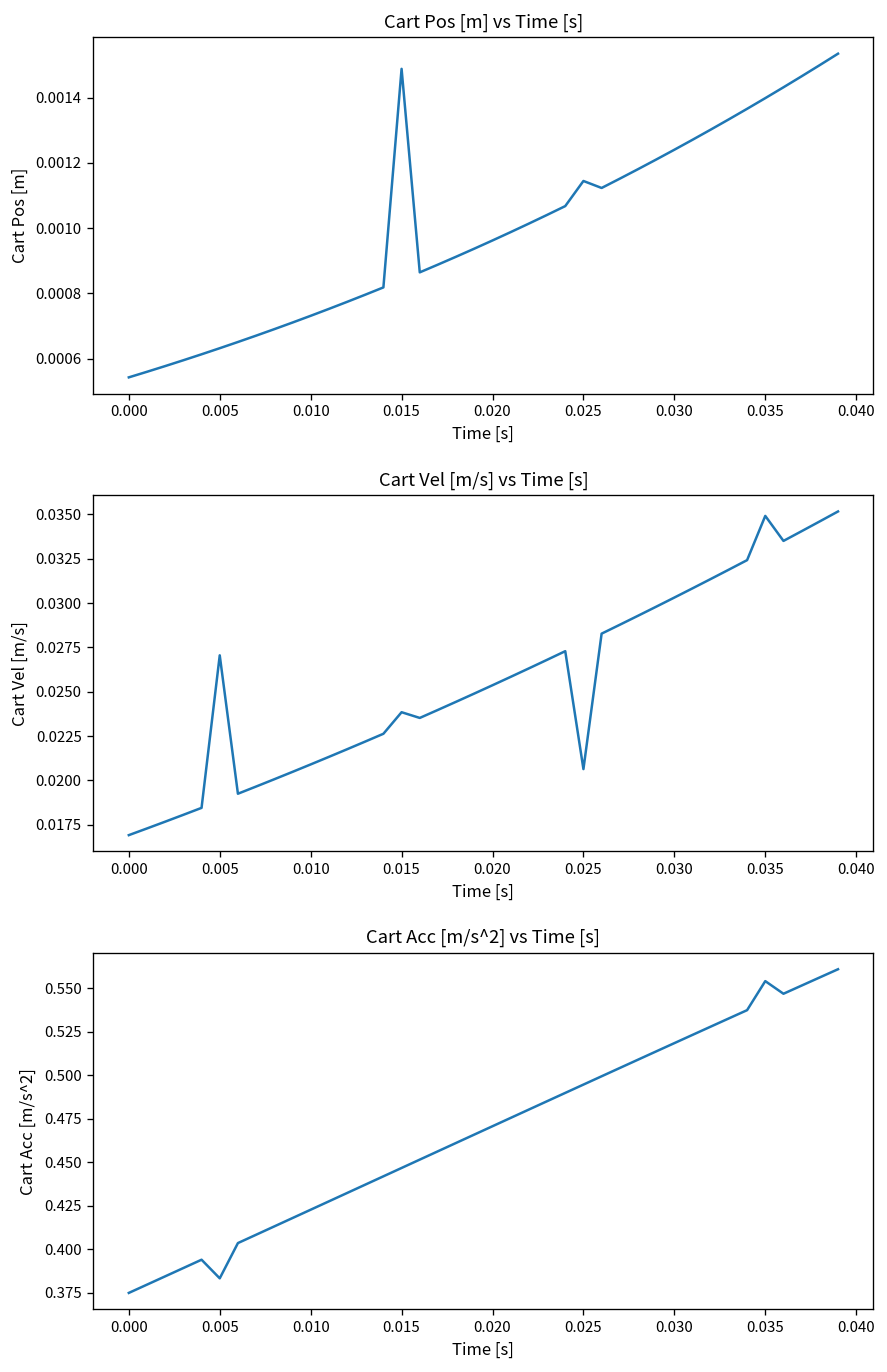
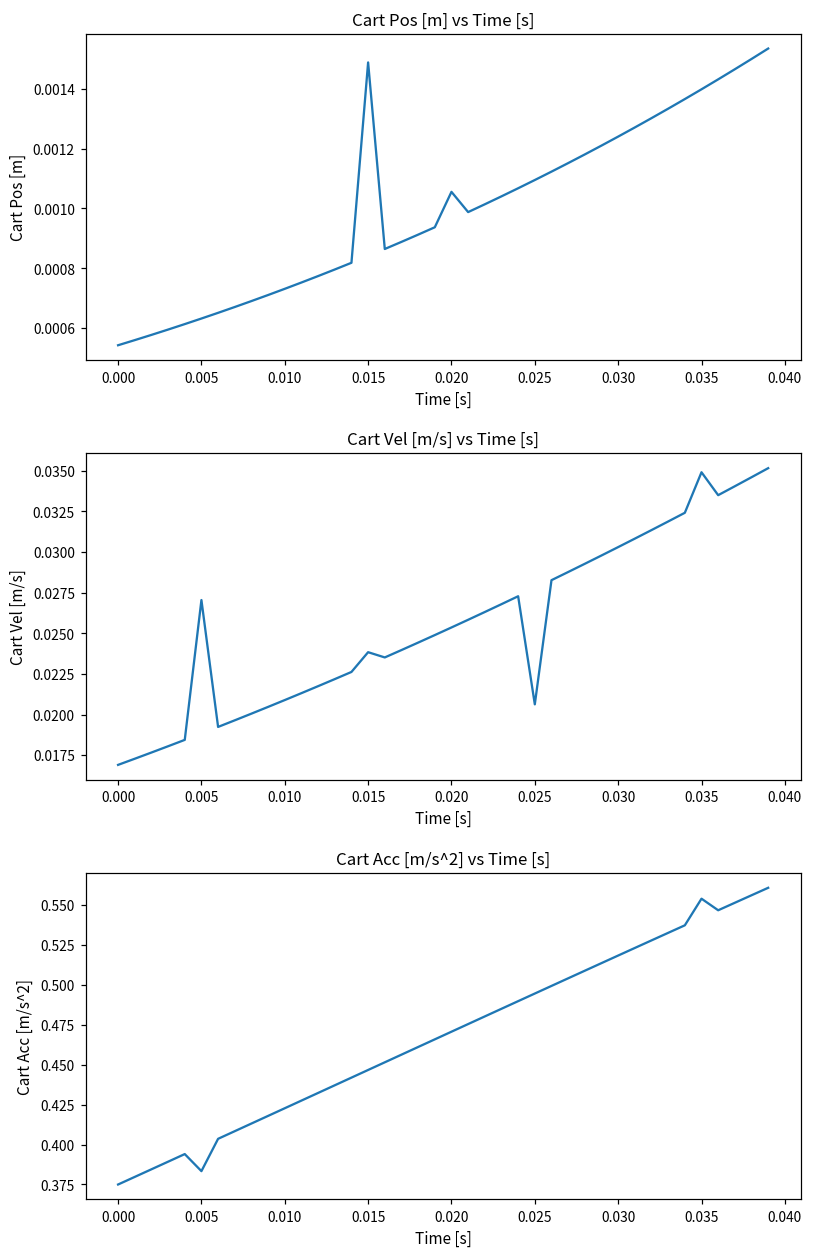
  {
    "Cart Pos [m] vs Time [s]": {
      "0.000": 0.00054,
      "0.005": 0.00063,
      "0.010": 0.00073,
      "0.015": 0.00149,
-     "0.020": 0.00096,
-     "0.025": 0.00114,
+     "0.020": 0.00106,
+     "0.025": 0.00110,
      "0.030": 0.00124,
      "0.035": 0.00140
    },
    "Cart Vel [m/s] vs Time [s]": {
      "0.000": 0.0169,
      "0.005": 0.0270,
      "0.010": 0.0209,
      "0.015": 0.0238,
      "0.020": 0.0254,
      "0.025": 0.0206,
      "0.030": 0.0303,
      "0.035": 0.0349
    },
    "Cart Acc [m/s^2] vs Time [s]": {
      "0.000": 0.375,
      "0.005": 0.383,
      "0.010": 0.423,
      "0.015": 0.447,
      "0.020": 0.471,
      "0.025": 0.495,
      "0.030": 0.518,
      "0.035": 0.554
    }
  }
